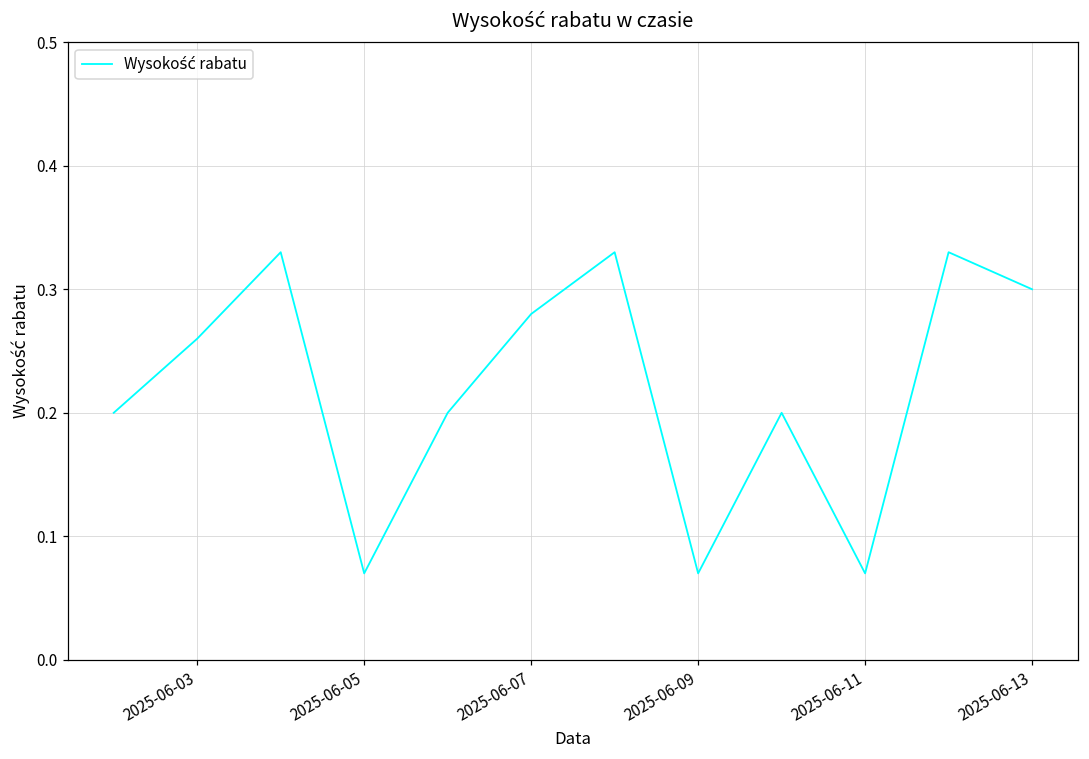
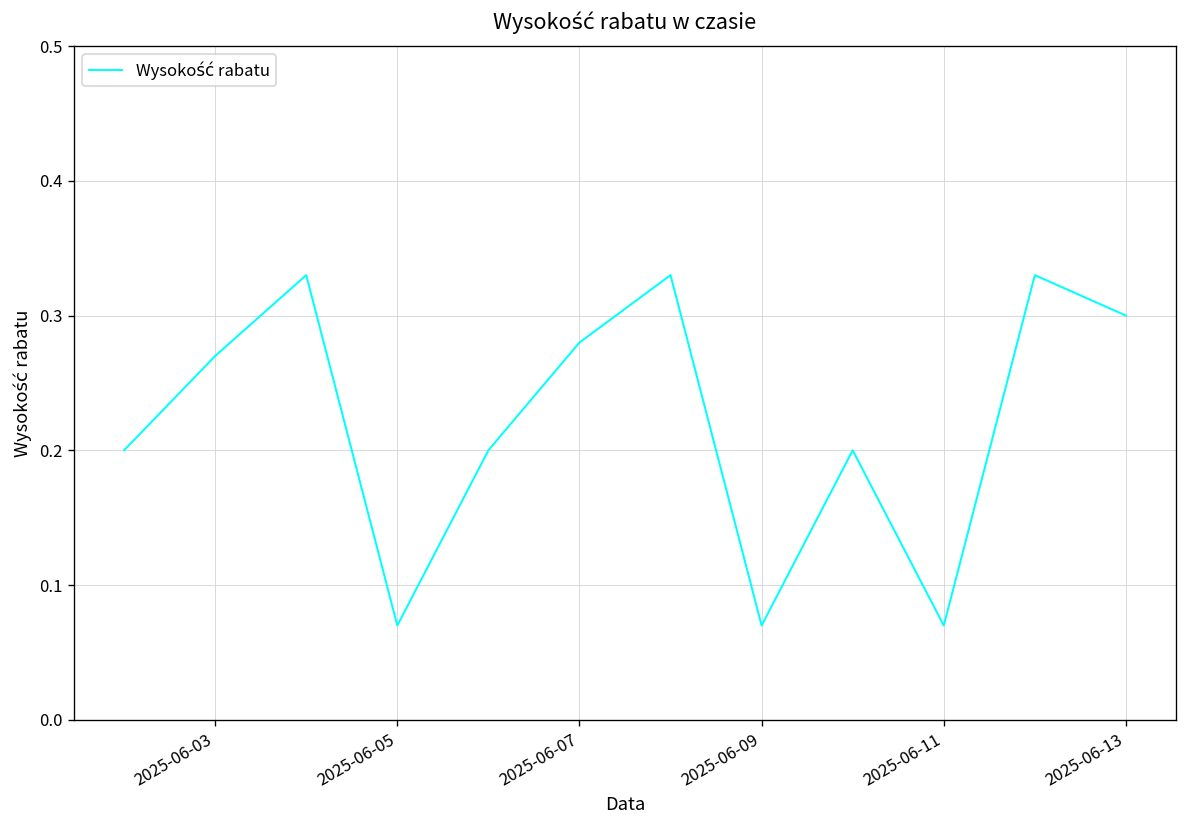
  {
-   "2025-06-03": 0.26,
+   "2025-06-03": 0.27,
    "2025-06-05": 0.07,
    "2025-06-07": 0.28,
    "2025-06-09": 0.07,
    "2025-06-11": 0.07,
    "2025-06-13": 0.30
  }
